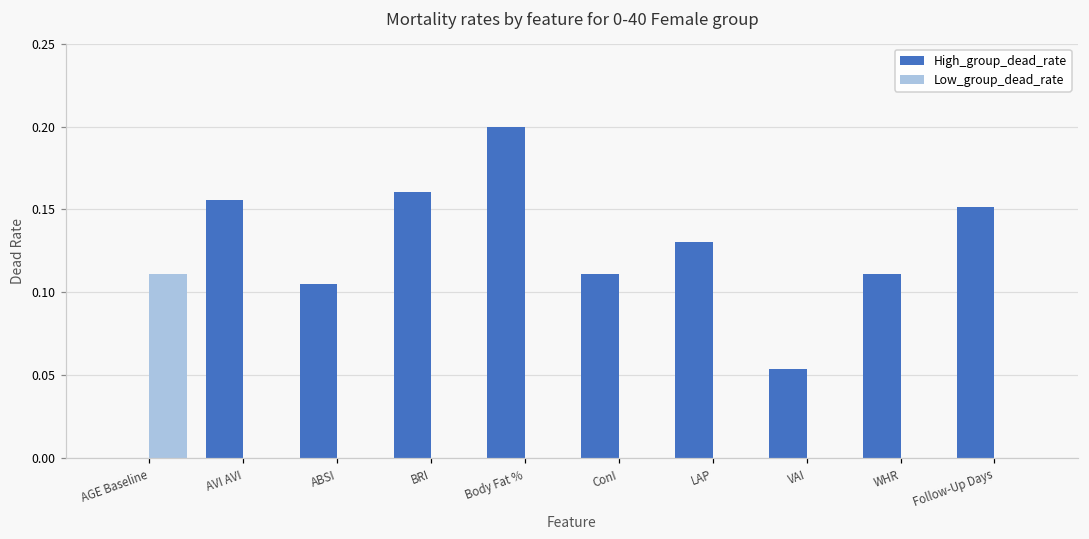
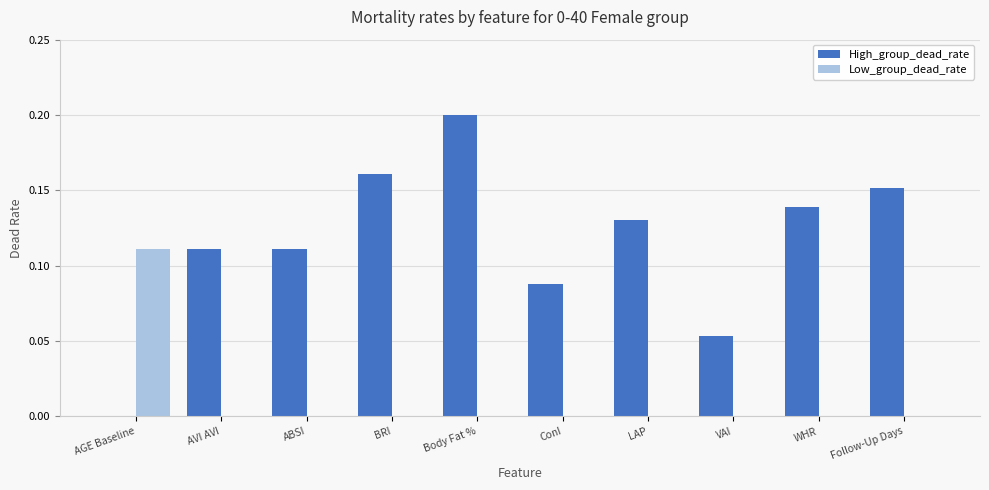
  {
    "High_group_dead_rate": {
      "AGE Baseline": 0.000,
-     "AVI AVI": 0.156,
-     "ABSI": 0.105,
+     "AVI AVI": 0.111,
+     "ABSI": 0.111,
      "BRI": 0.161,
      "Body Fat %": 0.200,
-     "ConI": 0.111,
+     "ConI": 0.088,
      "LAP": 0.130,
      "VAI": 0.053,
-     "WHR": 0.111,
+     "WHR": 0.139,
      "Follow-Up Days": 0.151
    },
    "Low_group_dead_rate": {
      "AGE Baseline": 0.111,
      "AVI AVI": 0.000,
      "ABSI": 0.000,
      "BRI": 0.000,
      "Body Fat %": 0.000,
      "ConI": 0.000,
      "LAP": 0.000,
      "VAI": 0.000,
      "WHR": 0.000,
      "Follow-Up Days": 0.000
    }
  }
